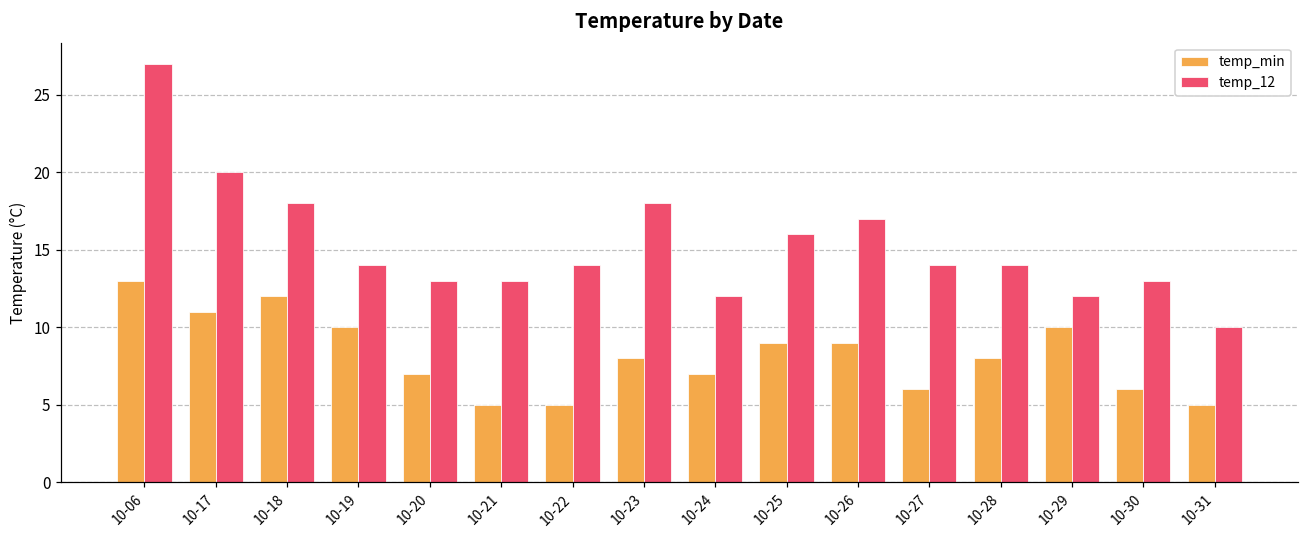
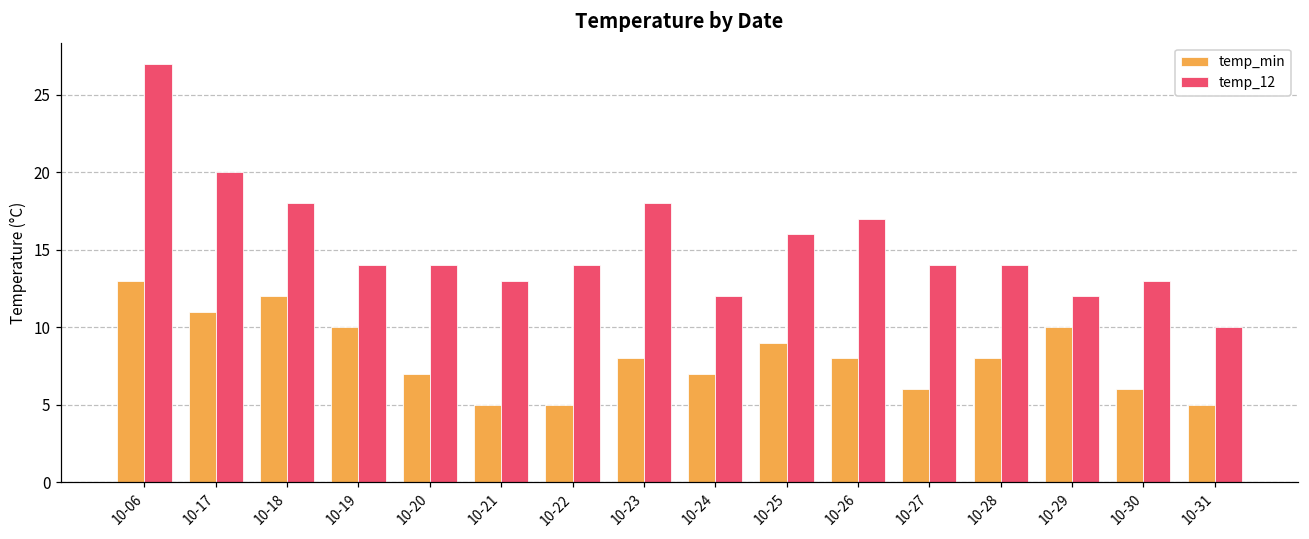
  {
    "temp_min": {
      "10-06": 13,
      "10-17": 11,
      "10-18": 12,
      "10-19": 10,
      "10-20": 7,
      "10-21": 5,
      "10-22": 5,
      "10-23": 8,
      "10-24": 7,
      "10-25": 9,
-     "10-26": 9,
+     "10-26": 8,
      "10-27": 6,
      "10-28": 8,
      "10-29": 10,
      "10-30": 6,
      "10-31": 5
    },
    "temp_12": {
      "10-06": 27,
      "10-17": 20,
      "10-18": 18,
      "10-19": 14,
-     "10-20": 13,
+     "10-20": 14,
      "10-21": 13,
      "10-22": 14,
      "10-23": 18,
      "10-24": 12,
      "10-25": 16,
      "10-26": 17,
      "10-27": 14,
      "10-28": 14,
      "10-29": 12,
      "10-30": 13,
      "10-31": 10
    }
  }
